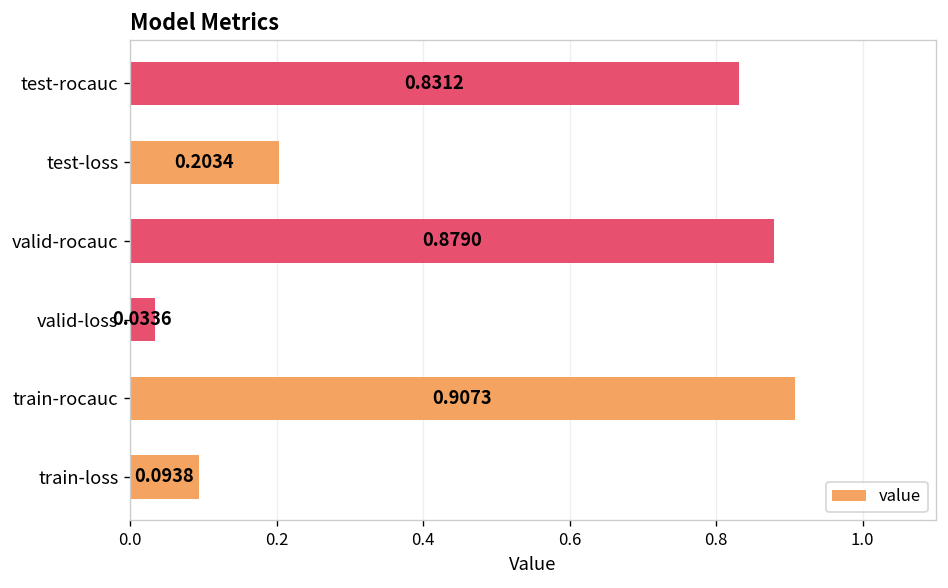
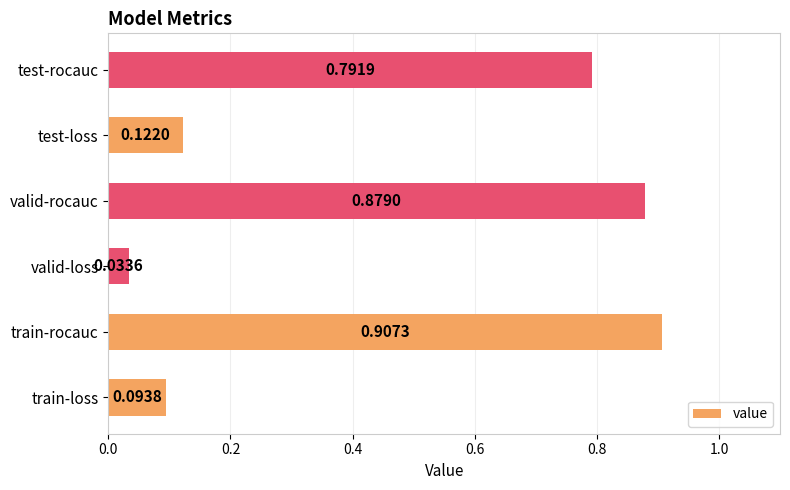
  {
-   "test-rocauc": 0.8312,
-   "test-loss": 0.2034,
+   "test-rocauc": 0.7919,
+   "test-loss": 0.1220,
    "valid-rocauc": 0.8790,
    "valid-loss": 0.0336,
    "train-rocauc": 0.9073,
    "train-loss": 0.0938
  }
